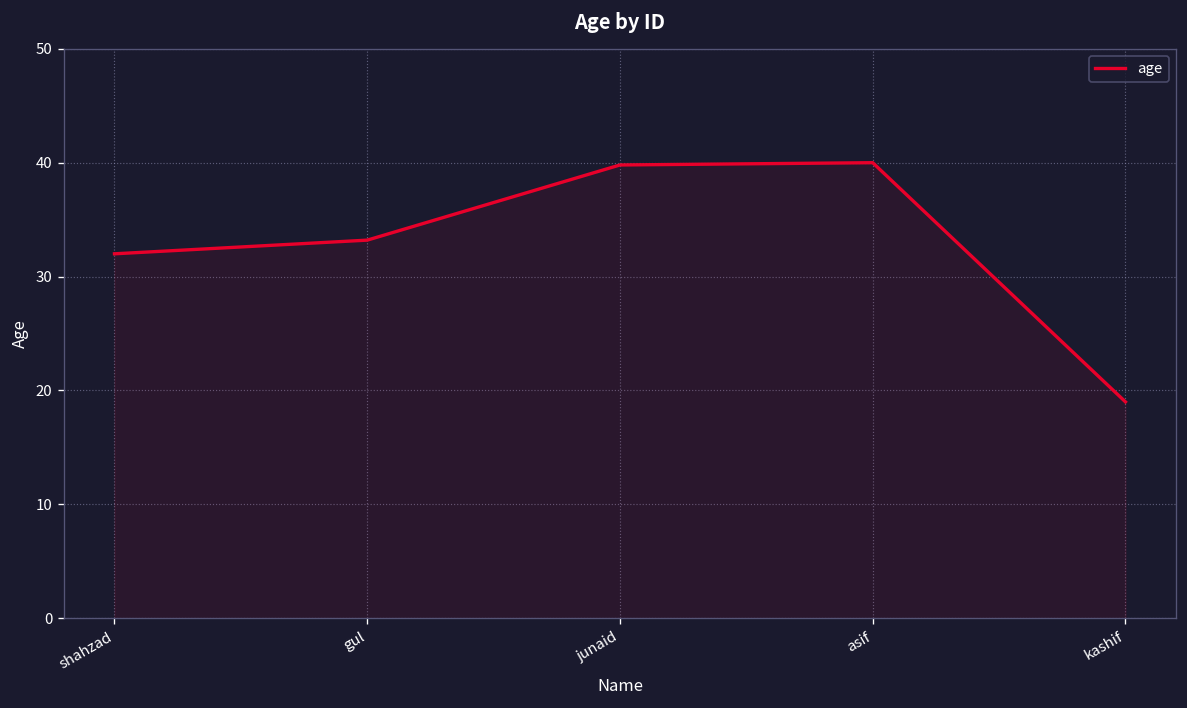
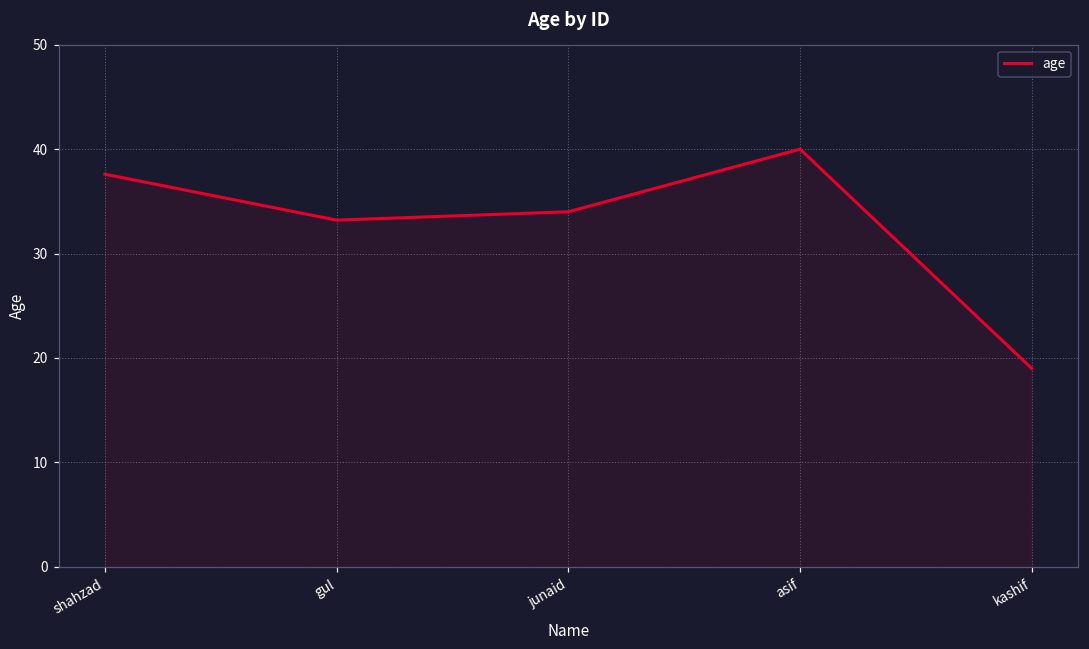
  {
-   "shahzad": 32,
+   "shahzad": 38,
    "gul": 33,
-   "junaid": 40,
+   "junaid": 34,
    "asif": 40,
    "kashif": 19
  }
